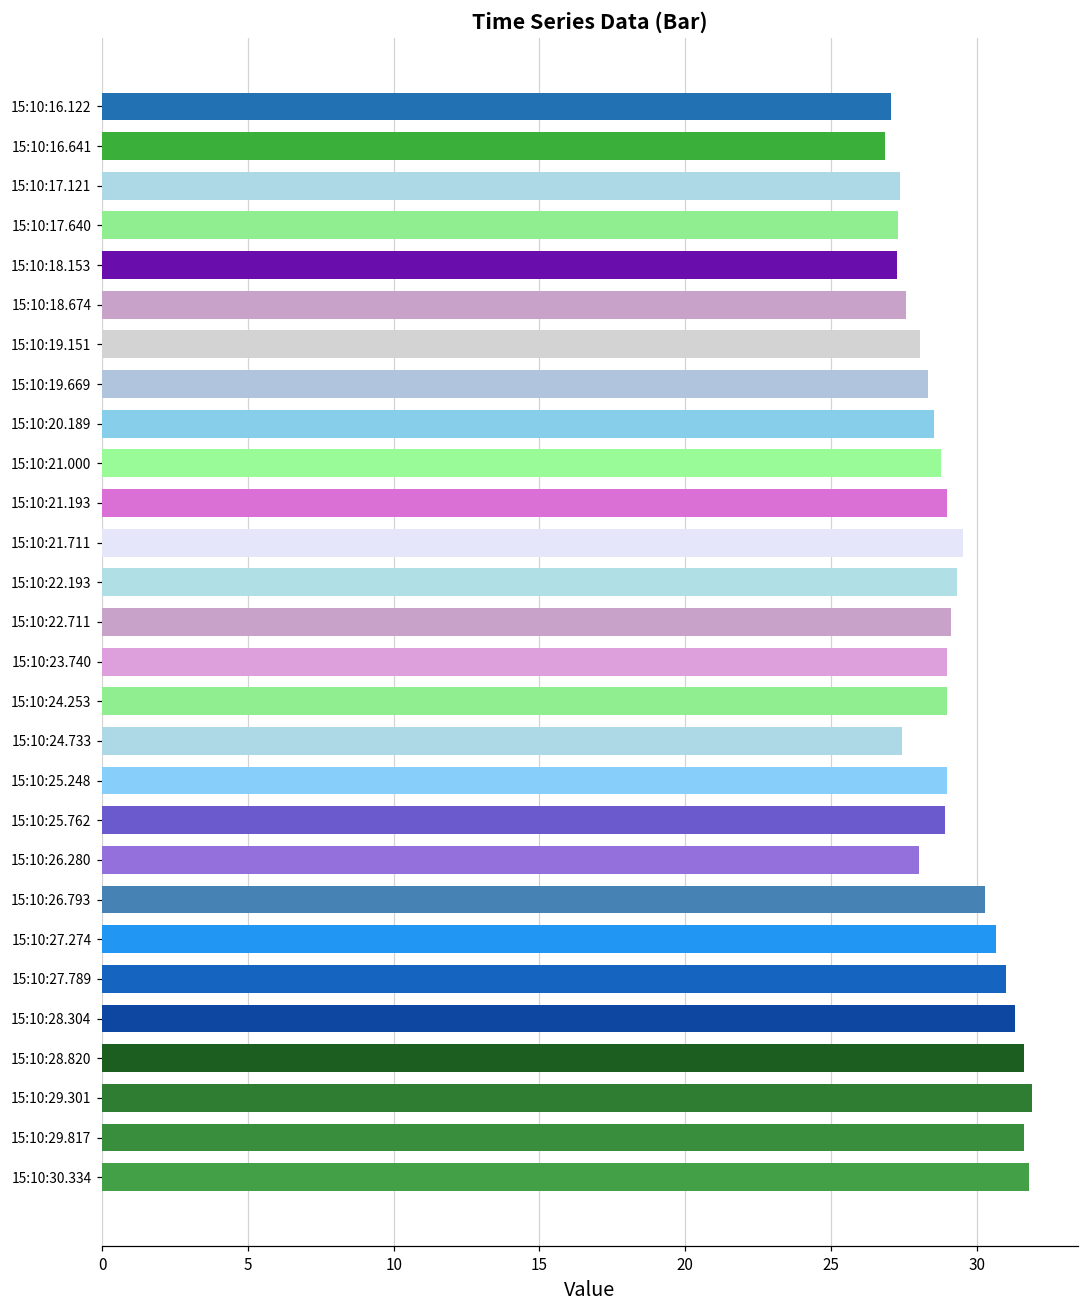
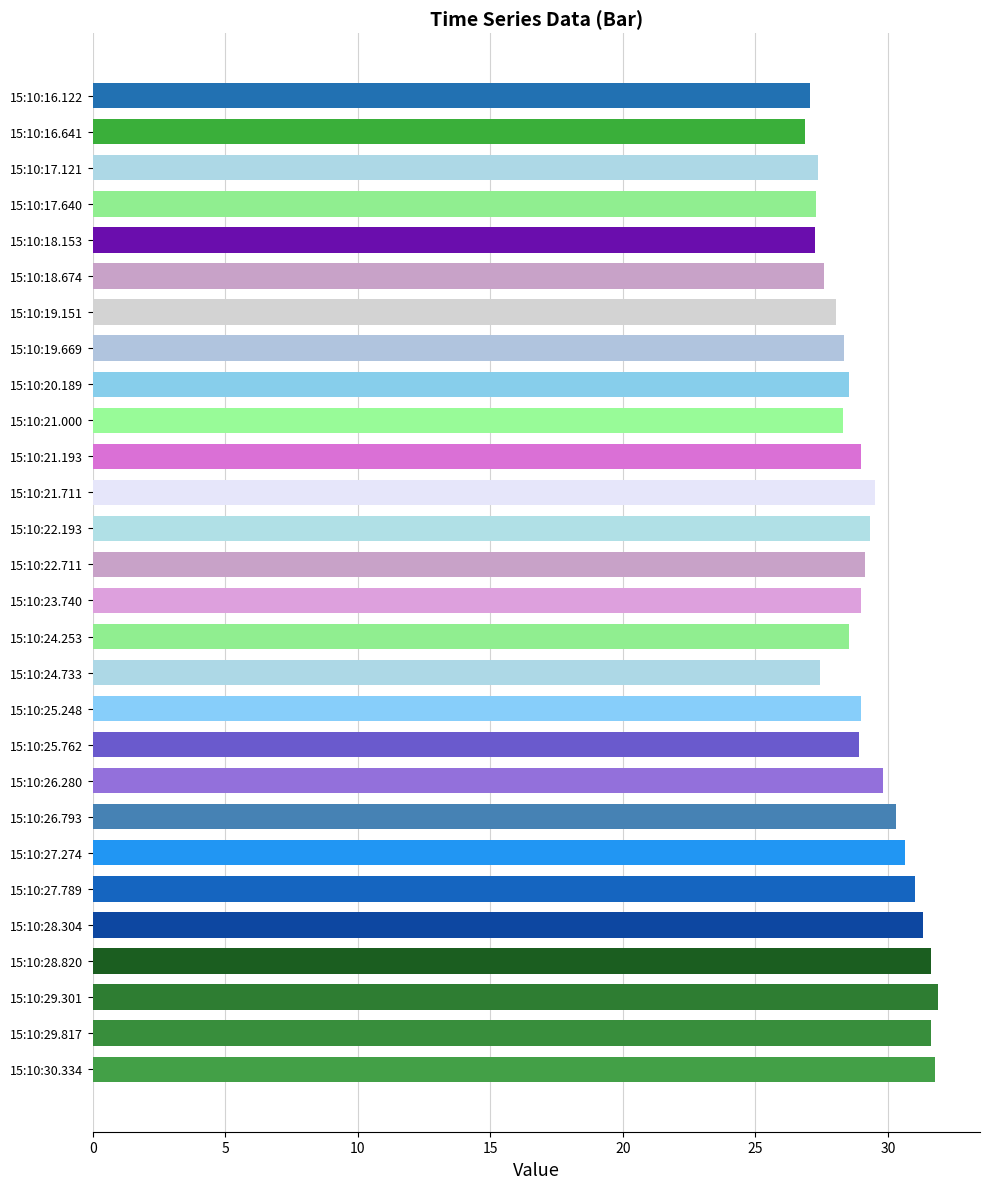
  {
    "15:10:16.122": 27.1,
    "15:10:16.641": 26.9,
    "15:10:17.121": 27.4,
    "15:10:17.640": 27.3,
    "15:10:18.153": 27.3,
    "15:10:18.674": 27.6,
    "15:10:19.151": 28.0,
    "15:10:19.669": 28.3,
    "15:10:20.189": 28.5,
-   "15:10:21.000": 28.8,
+   "15:10:21.000": 28.3,
    "15:10:21.193": 29.0,
    "15:10:21.711": 29.5,
    "15:10:22.193": 29.3,
    "15:10:22.711": 29.1,
    "15:10:23.740": 29.0,
-   "15:10:24.253": 29.0,
+   "15:10:24.253": 28.5,
    "15:10:24.733": 27.4,
    "15:10:25.248": 29.0,
    "15:10:25.762": 28.9,
-   "15:10:26.280": 28.0,
+   "15:10:26.280": 29.8,
    "15:10:26.793": 30.3,
    "15:10:27.274": 30.7,
    "15:10:27.789": 31.0,
    "15:10:28.304": 31.3,
    "15:10:28.820": 31.6,
    "15:10:29.301": 31.9,
    "15:10:29.817": 31.6,
    "15:10:30.334": 31.8
  }
